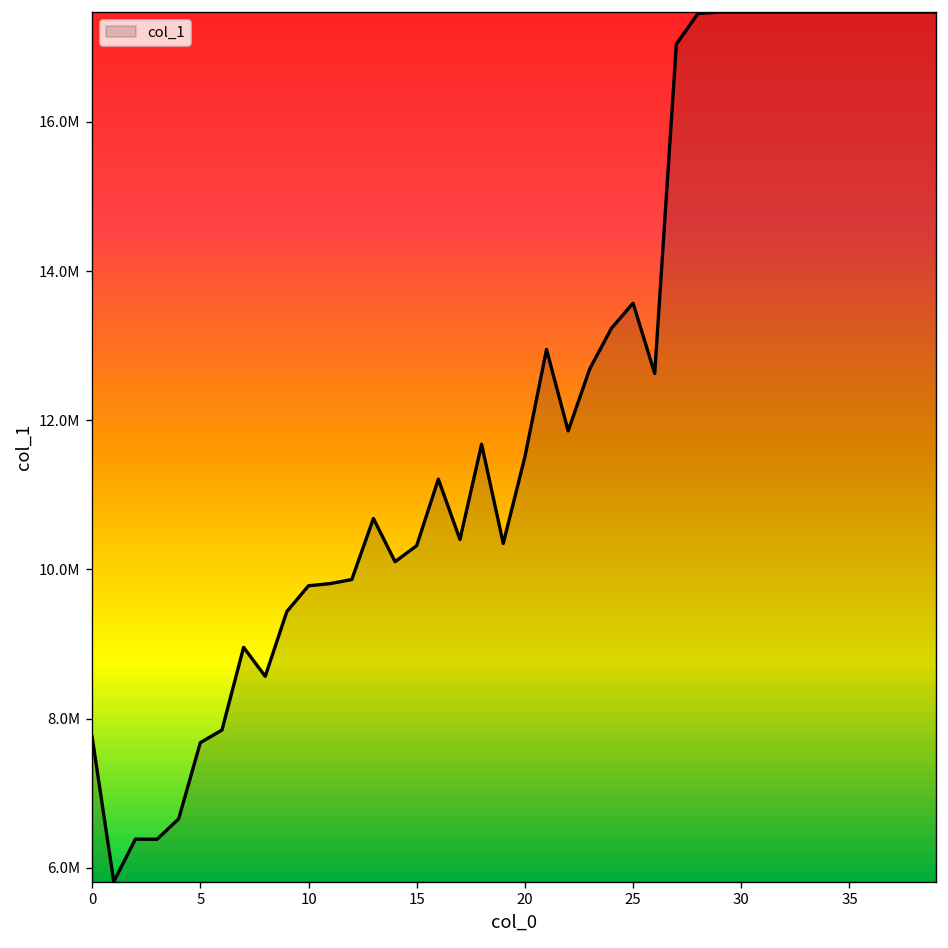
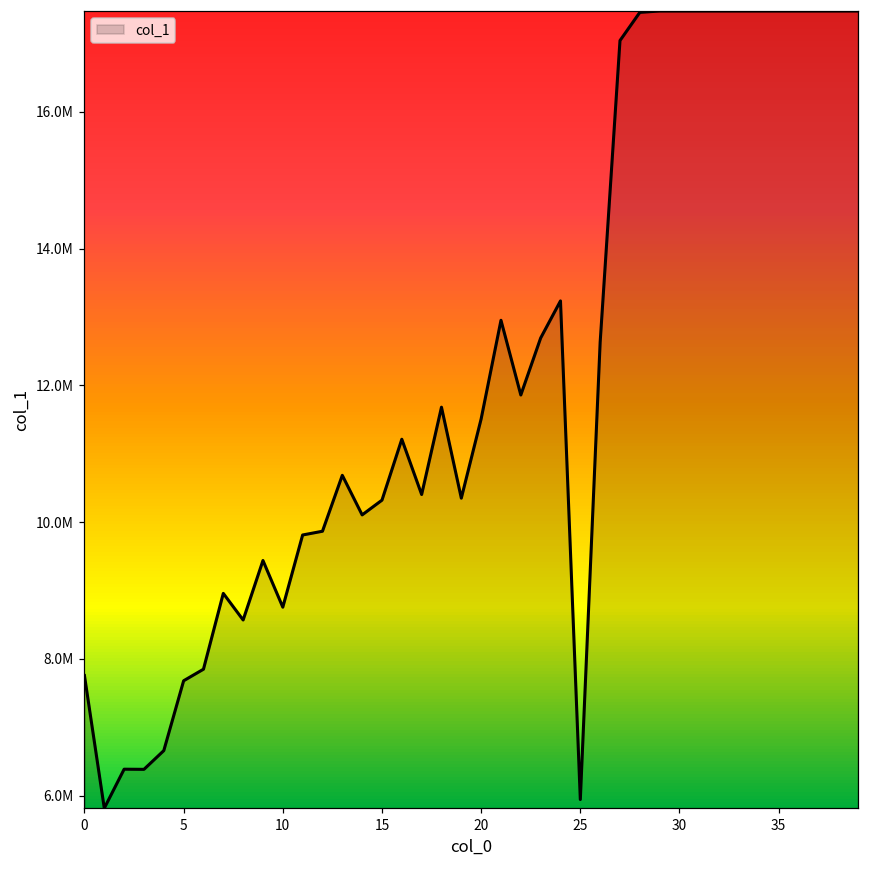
  {
    "0": 7800000,
    "5": 7700000,
-   "10": 9800000,
+   "10": 8800000,
    "15": 10300000,
    "20": 11500000,
-   "25": 13600000,
+   "25": 5900000,
    "30": 17500000,
    "35": 17500000
  }
